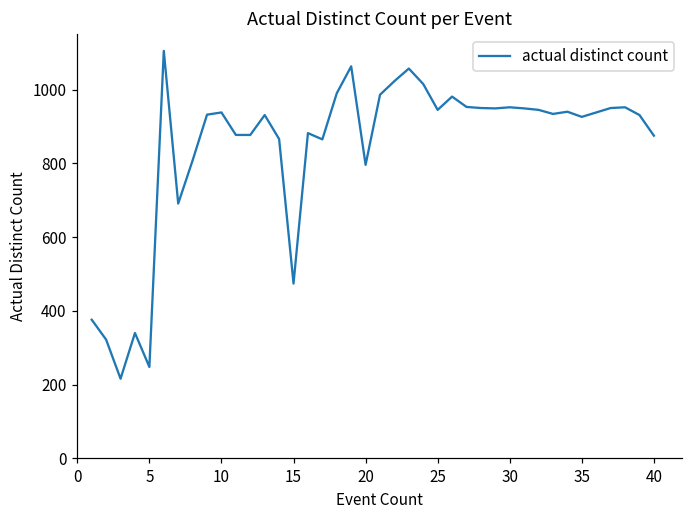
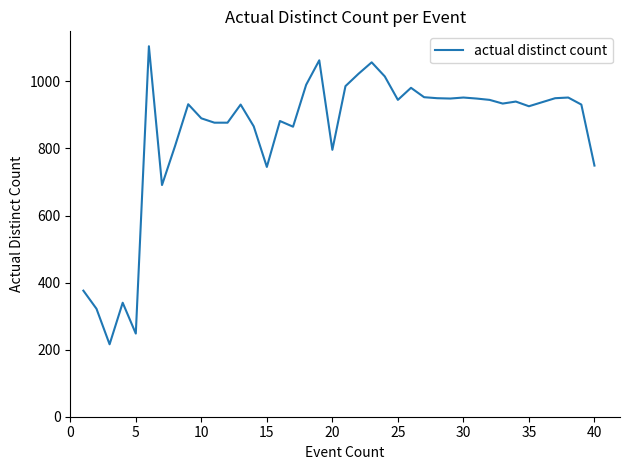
  {
    "5": 250,
-   "10": 940,
-   "15": 470,
+   "10": 890,
+   "15": 750,
    "20": 800,
    "25": 950,
    "30": 950,
    "35": 930,
-   "40": 880
+   "40": 750
  }
